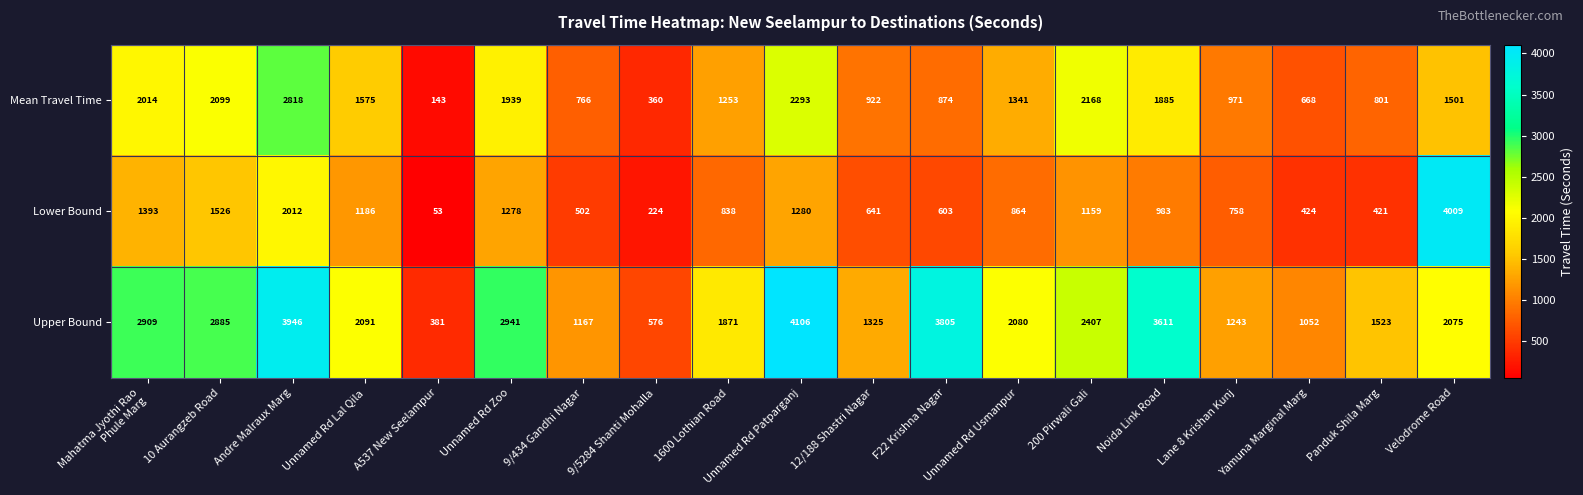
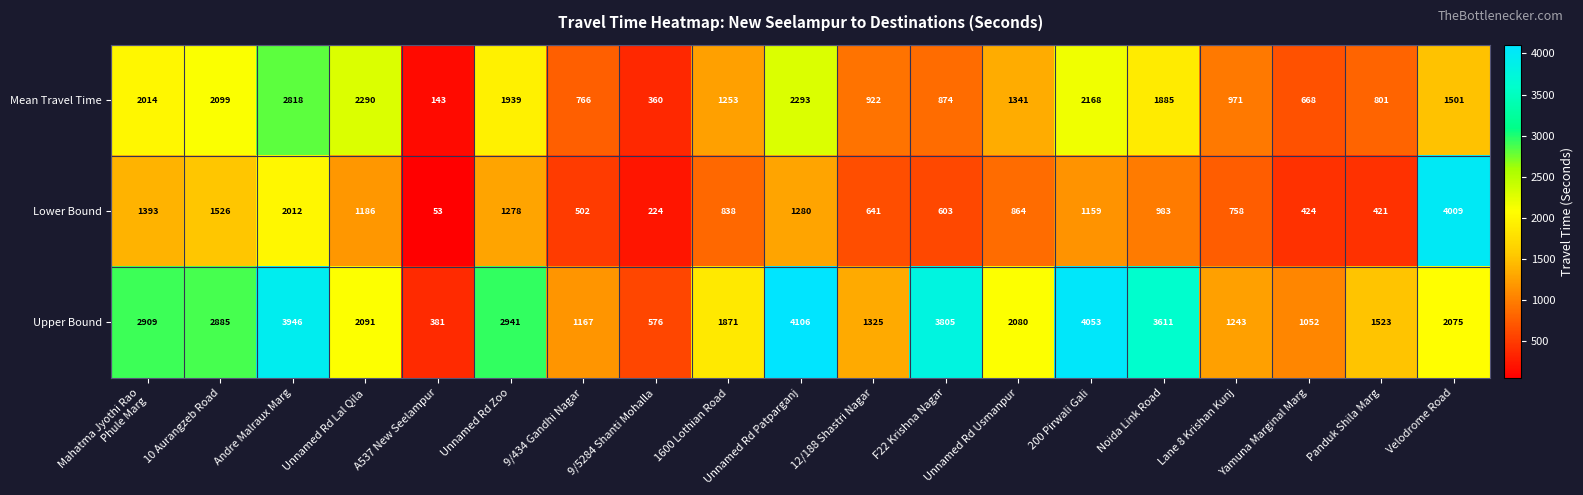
  {
    "Mean Travel Time": {
      "Mahatma Jyothi Rao Phule Marg": 2014,
      "10 Aurangzeb Road": 2099,
      "Andre Malraux Marg": 2818,
-     "Unnamed Rd Lal Qila": 1575,
+     "Unnamed Rd Lal Qila": 2290,
      "A537 New Seelampur": 143,
      "Unnamed Rd Zoo": 1939,
      "9/434 Gandhi Nagar": 766,
      "9/5284 Shanti Mohalla": 360,
      "1600 Lothian Road": 1253,
      "Unnamed Rd Patparganj": 2293,
      "12/188 Shastri Nagar": 922,
      "F22 Krishna Nagar": 874,
      "Unnamed Rd Usmanpur": 1341,
      "200 Pirwali Gali": 2168,
      "Noida Link Road": 1885,
      "Lane 8 Krishan Kunj": 971,
      "Yamuna Marginal Marg": 668,
      "Panduk Shila Marg": 801,
      "Velodrome Road": 1501
    },
    "Lower Bound": {
      "Mahatma Jyothi Rao Phule Marg": 1393,
      "10 Aurangzeb Road": 1526,
      "Andre Malraux Marg": 2012,
      "Unnamed Rd Lal Qila": 1186,
      "A537 New Seelampur": 53,
      "Unnamed Rd Zoo": 1278,
      "9/434 Gandhi Nagar": 502,
      "9/5284 Shanti Mohalla": 224,
      "1600 Lothian Road": 838,
      "Unnamed Rd Patparganj": 1280,
      "12/188 Shastri Nagar": 641,
      "F22 Krishna Nagar": 603,
      "Unnamed Rd Usmanpur": 864,
      "200 Pirwali Gali": 1159,
      "Noida Link Road": 983,
      "Lane 8 Krishan Kunj": 758,
      "Yamuna Marginal Marg": 424,
      "Panduk Shila Marg": 421,
      "Velodrome Road": 4009
    },
    "Upper Bound": {
      "Mahatma Jyothi Rao Phule Marg": 2909,
      "10 Aurangzeb Road": 2885,
      "Andre Malraux Marg": 3946,
      "Unnamed Rd Lal Qila": 2091,
      "A537 New Seelampur": 381,
      "Unnamed Rd Zoo": 2941,
      "9/434 Gandhi Nagar": 1167,
      "9/5284 Shanti Mohalla": 576,
      "1600 Lothian Road": 1871,
      "Unnamed Rd Patparganj": 4106,
      "12/188 Shastri Nagar": 1325,
      "F22 Krishna Nagar": 3805,
      "Unnamed Rd Usmanpur": 2080,
-     "200 Pirwali Gali": 2407,
+     "200 Pirwali Gali": 4053,
      "Noida Link Road": 3611,
      "Lane 8 Krishan Kunj": 1243,
      "Yamuna Marginal Marg": 1052,
      "Panduk Shila Marg": 1523,
      "Velodrome Road": 2075
    }
  }
